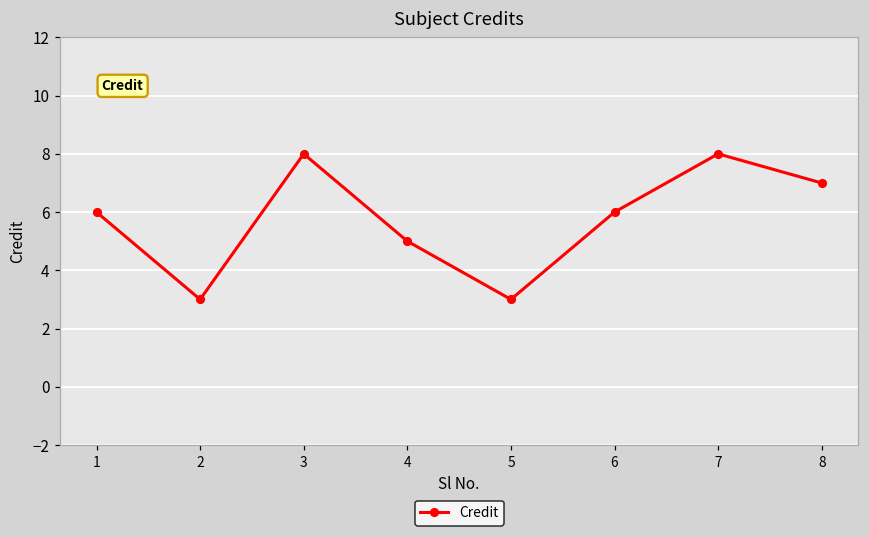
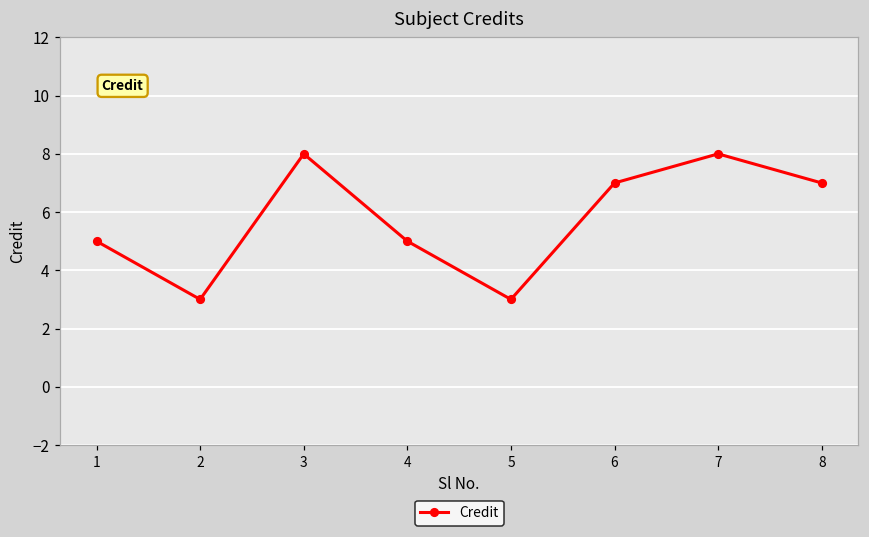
  {
-   "1": 6,
+   "1": 5,
    "2": 3,
    "3": 8,
    "4": 5,
    "5": 3,
-   "6": 6,
+   "6": 7,
    "7": 8,
    "8": 7
  }
